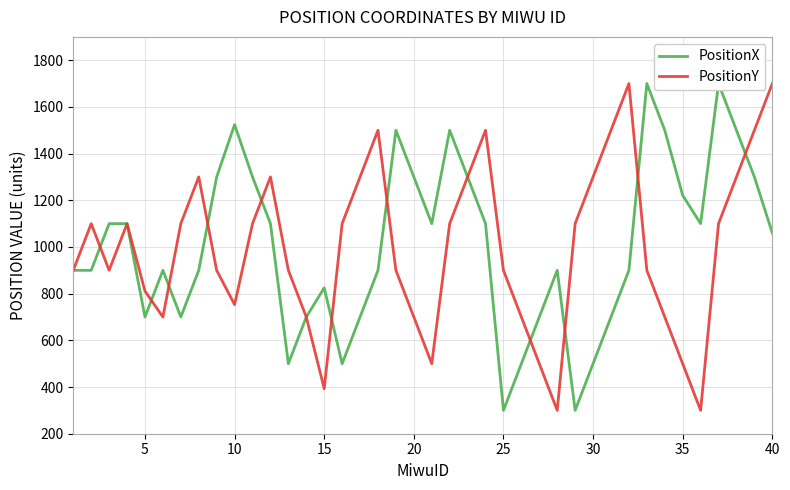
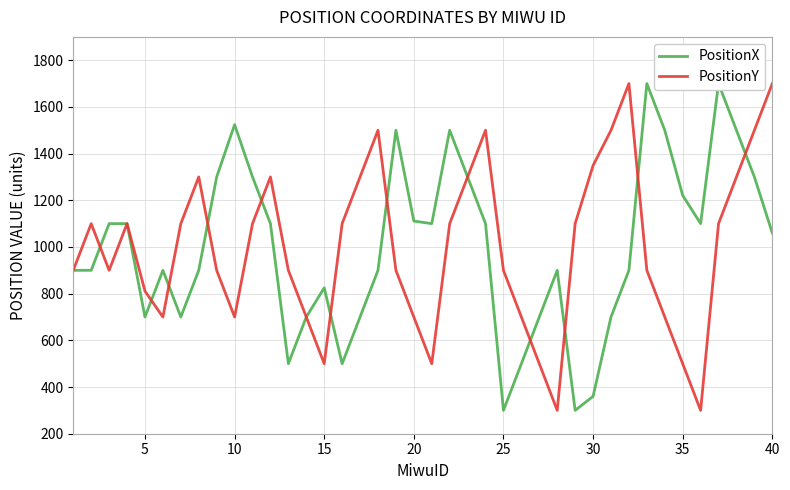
  {
    "PositionX": {
      "5": 700,
      "10": 1520,
      "15": 830,
-     "20": 1300,
+     "20": 1110,
      "25": 300,
-     "30": 500,
+     "30": 360,
      "35": 1220,
      "40": 1060
    },
    "PositionY": {
      "5": 810,
-     "10": 750,
-     "15": 390,
+     "10": 700,
+     "15": 500,
      "20": 700,
      "25": 900,
-     "30": 1300,
+     "30": 1350,
      "35": 500,
      "40": 1700
    }
  }
